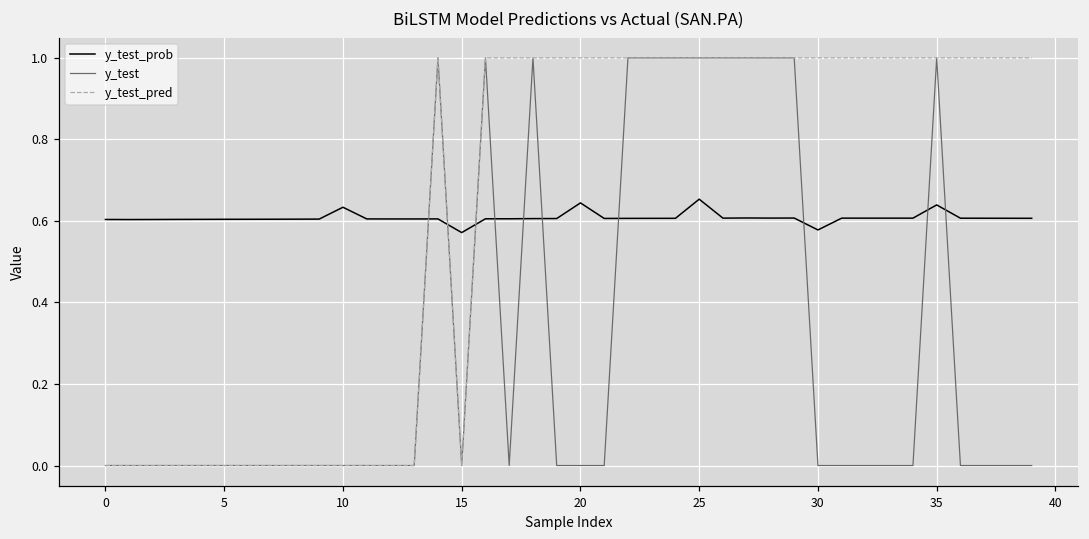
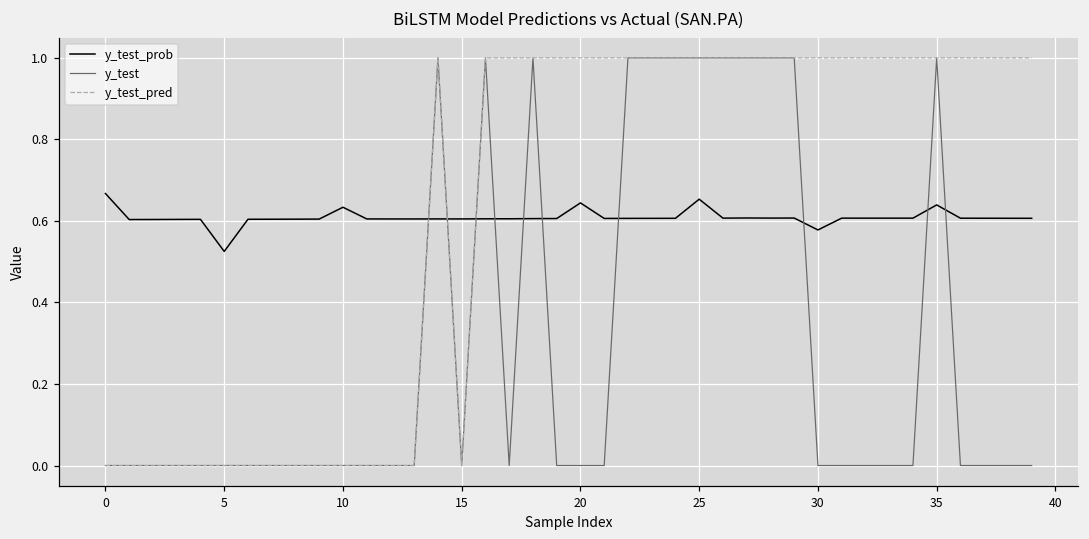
  {
    "y_test_prob": {
-     "0": 0.60,
-     "5": 0.60,
+     "0": 0.67,
+     "5": 0.53,
      "10": 0.63,
-     "15": 0.57,
+     "15": 0.60,
      "20": 0.64,
      "25": 0.65,
      "30": 0.58,
      "35": 0.64
    },
    "y_test": {
      "20": 0.00,
      "30": 0.00
    },
    "y_test_pred": {
      "20": 1.00,
      "30": 1.00
    }
  }
